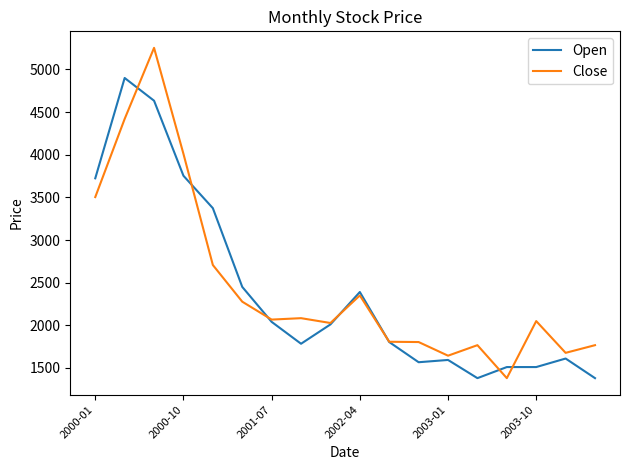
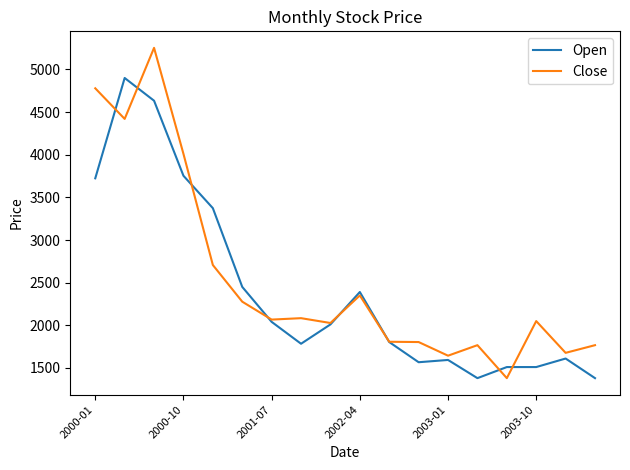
  {
    "Open": {
      "2000-01": 3700,
      "2000-10": 3800,
      "2002-04": 2400,
      "2003-01": 1600,
      "2003-10": 1500
    },
    "Close": {
-     "2000-01": 3500,
+     "2000-01": 4800,
      "2000-10": 4000,
      "2002-04": 2400,
      "2003-01": 1600,
      "2003-10": 2000
    }
  }
